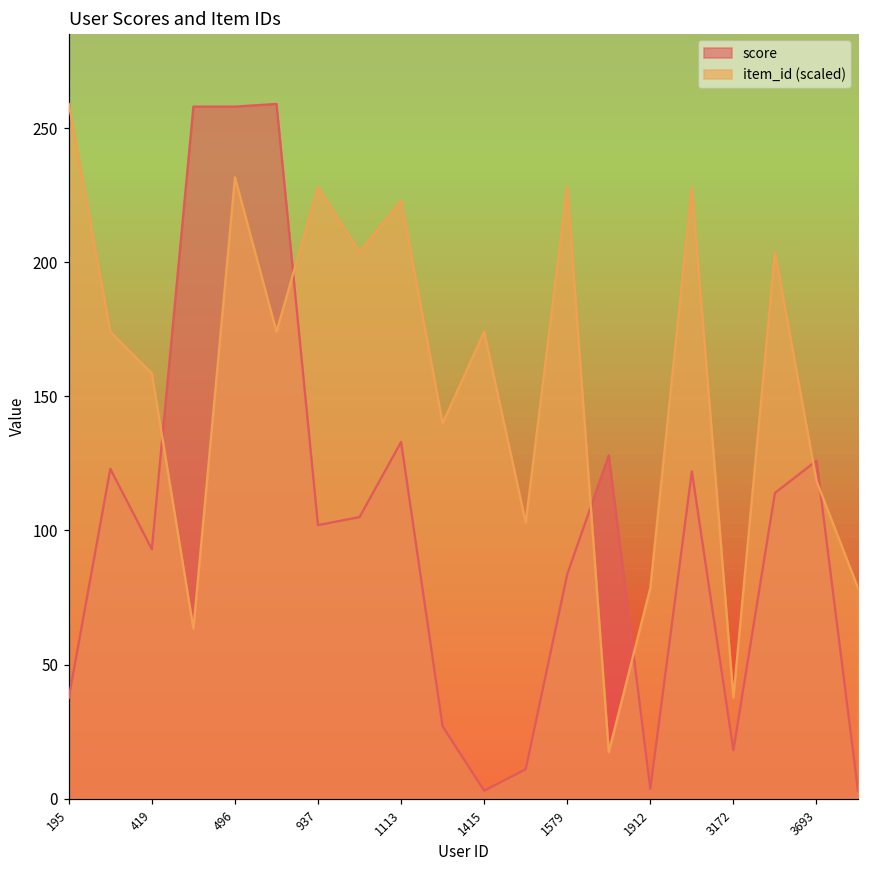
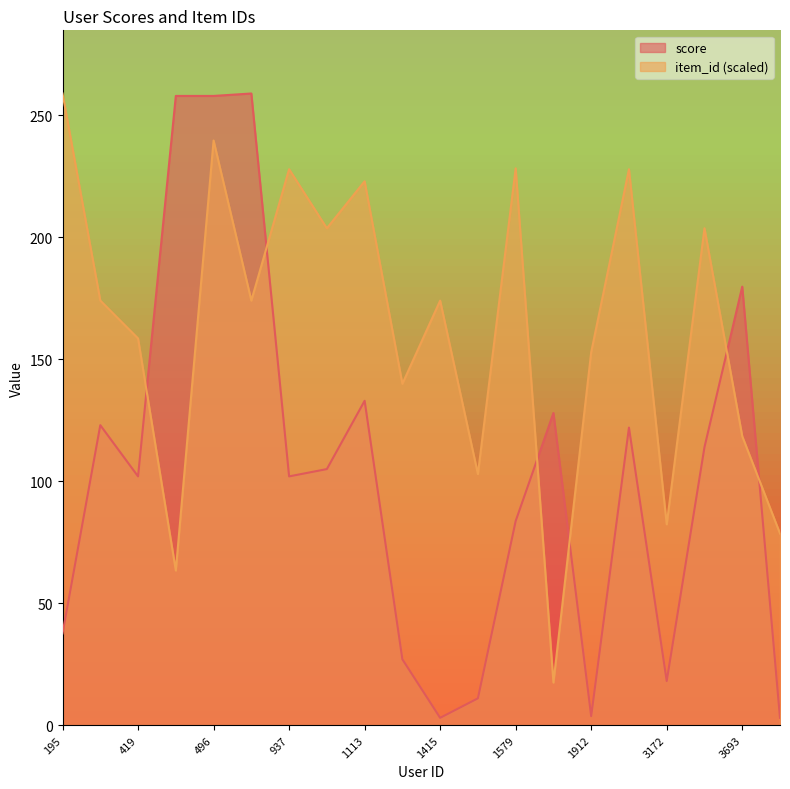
  {
    "score": {
      "195": 38,
-     "419": 93,
+     "419": 102,
      "496": 258,
      "937": 102,
      "1113": 133,
      "1415": 3,
      "1579": 84,
      "1912": 4,
      "3172": 18,
-     "3693": 126
+     "3693": 180
    },
    "item_id (scaled)": {
      "195": 259,
      "419": 159,
-     "496": 232,
+     "496": 240,
      "937": 228,
      "1113": 223,
      "1415": 174,
      "1579": 228,
-     "1912": 79,
-     "3172": 38,
+     "1912": 153,
+     "3172": 82,
      "3693": 118
    }
  }
